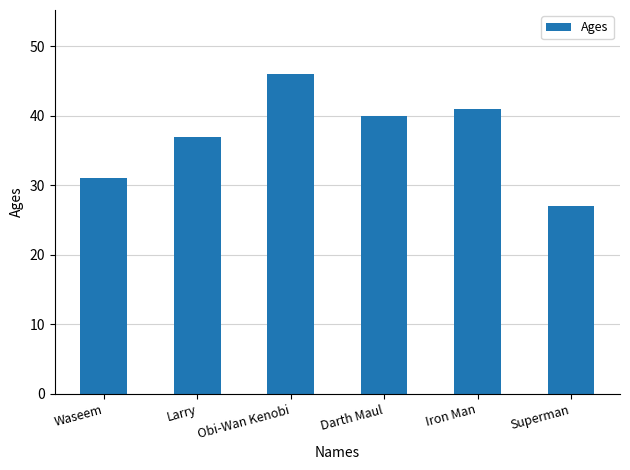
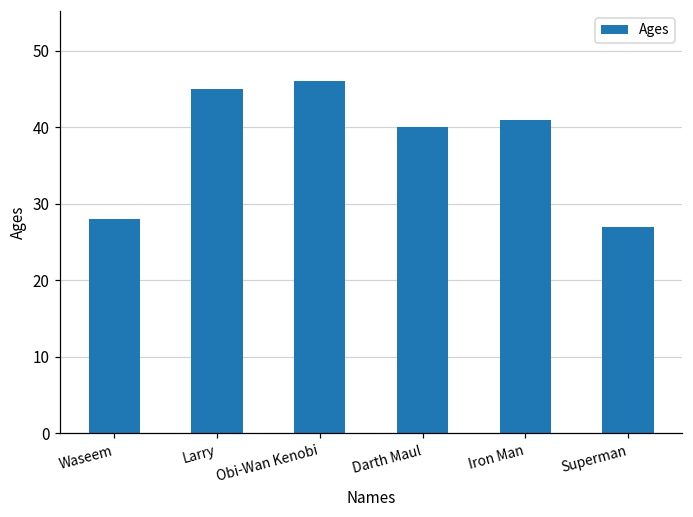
  {
-   "Waseem": 31,
-   "Larry": 37,
+   "Waseem": 28,
+   "Larry": 45,
    "Obi-Wan Kenobi": 46,
    "Darth Maul": 40,
    "Iron Man": 41,
    "Superman": 27
  }
